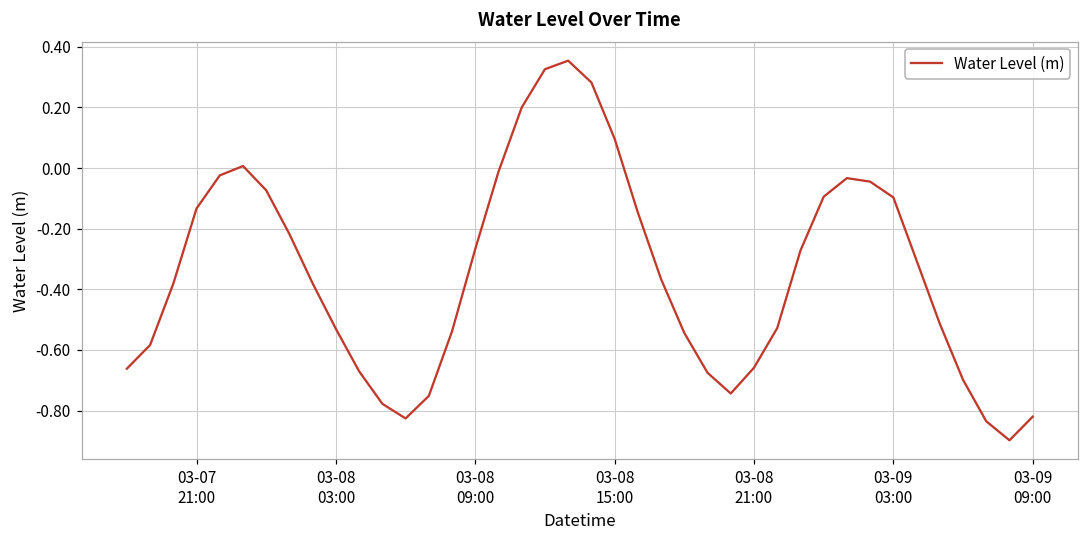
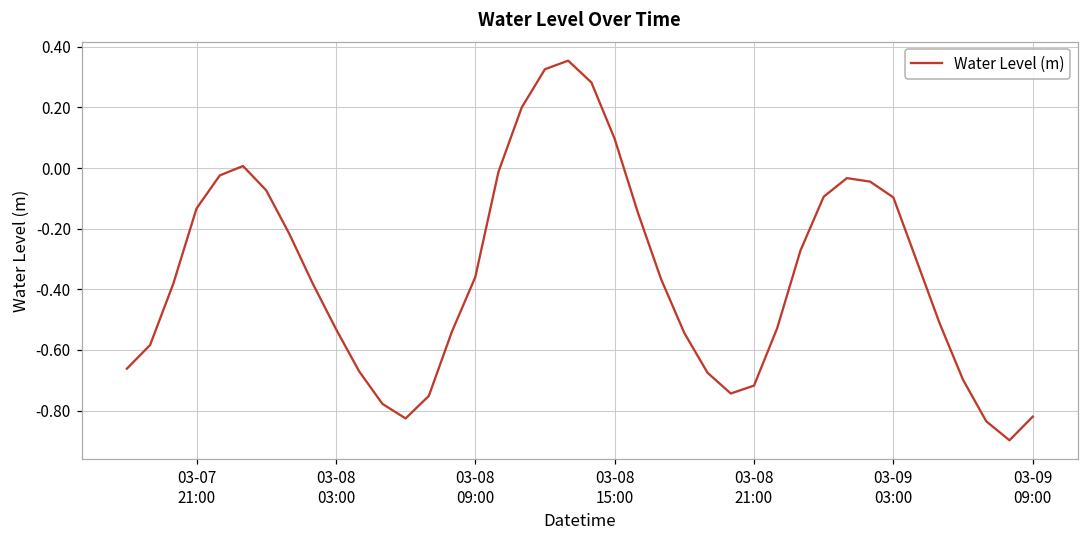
  {
    "03-07 21:00": -0.13,
    "03-08 03:00": -0.53,
-   "03-08 09:00": -0.27,
+   "03-08 09:00": -0.36,
    "03-08 15:00": 0.10,
-   "03-08 21:00": -0.66,
+   "03-08 21:00": -0.72,
    "03-09 03:00": -0.10,
    "03-09 09:00": -0.82
  }
